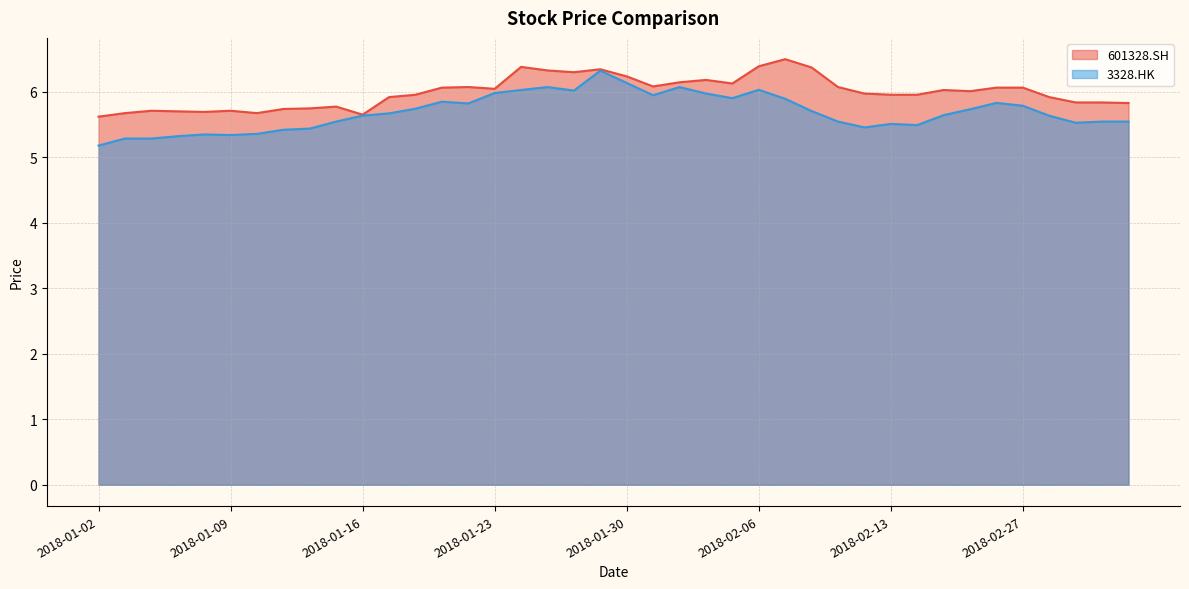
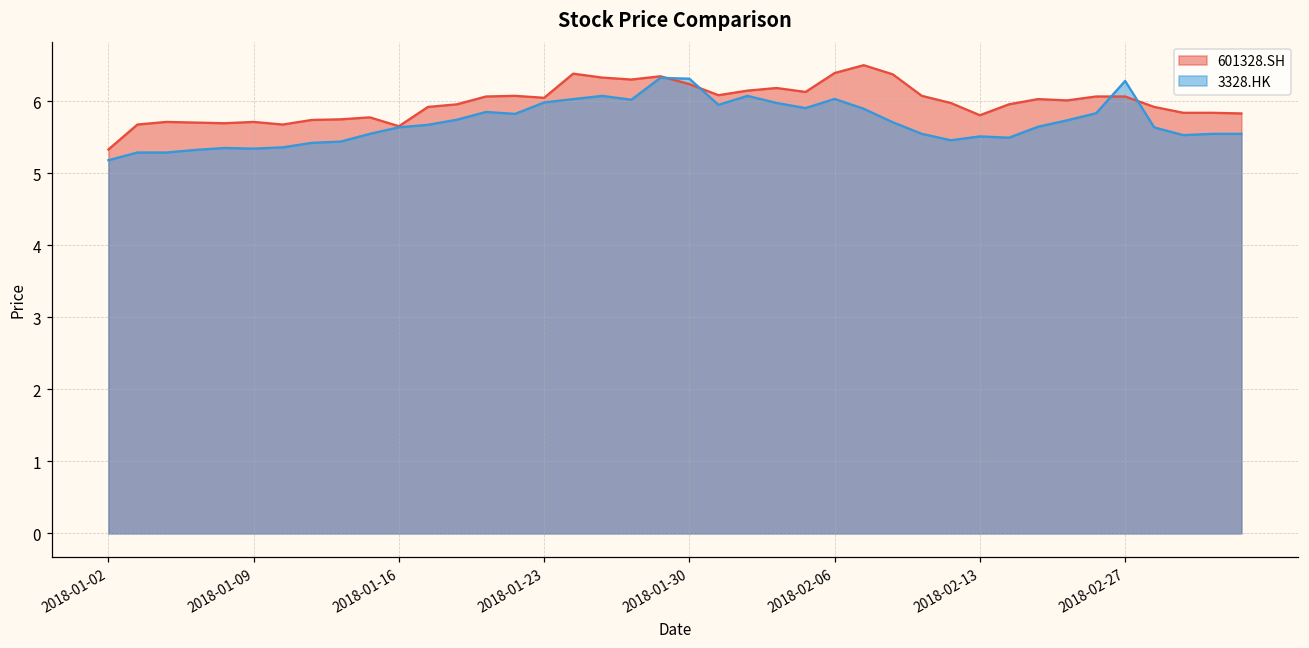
  {
    "601328.SH": {
-     "2018-01-02": 5.6,
+     "2018-01-02": 5.3,
      "2018-01-09": 5.7,
      "2018-01-23": 6.0,
      "2018-01-30": 6.2,
      "2018-02-06": 6.4,
-     "2018-02-13": 6.0,
+     "2018-02-13": 5.8,
      "2018-02-27": 6.1
    },
    "3328.HK": {
      "2018-01-02": 5.2,
      "2018-01-09": 5.3,
      "2018-01-23": 6.0,
-     "2018-01-30": 6.1,
+     "2018-01-30": 6.3,
      "2018-02-06": 6.0,
      "2018-02-13": 5.5,
-     "2018-02-27": 5.8
+     "2018-02-27": 6.3
    }
  }
